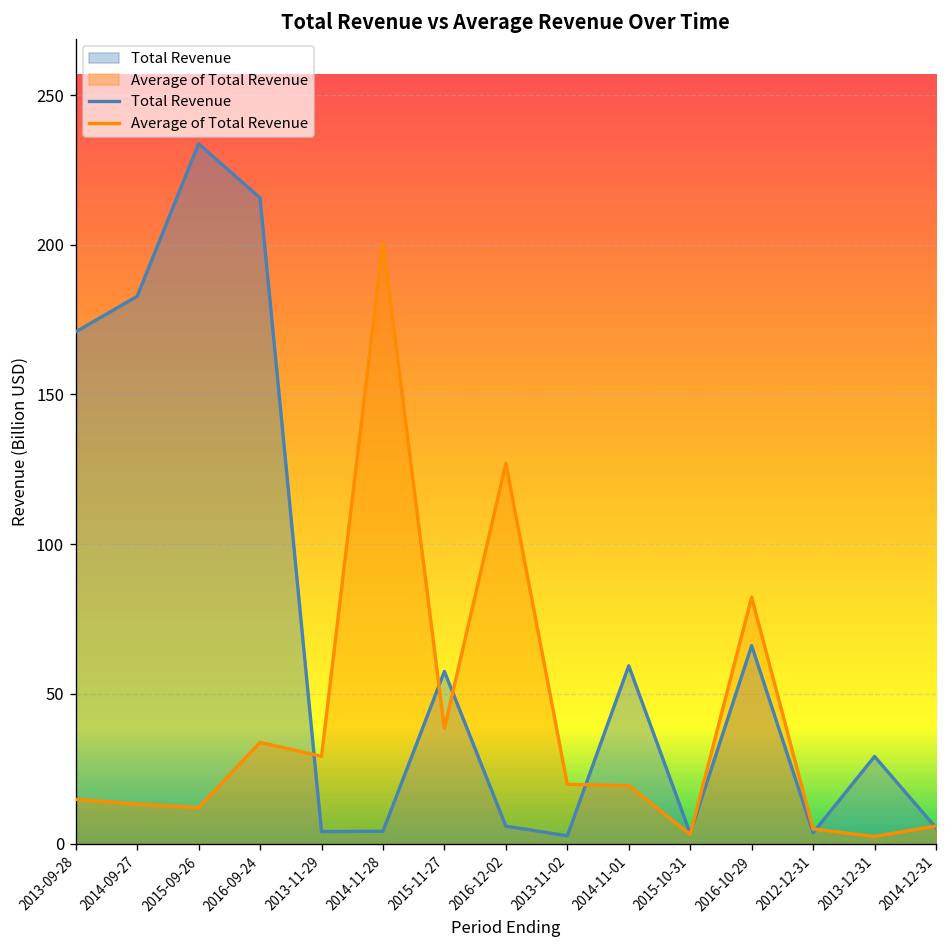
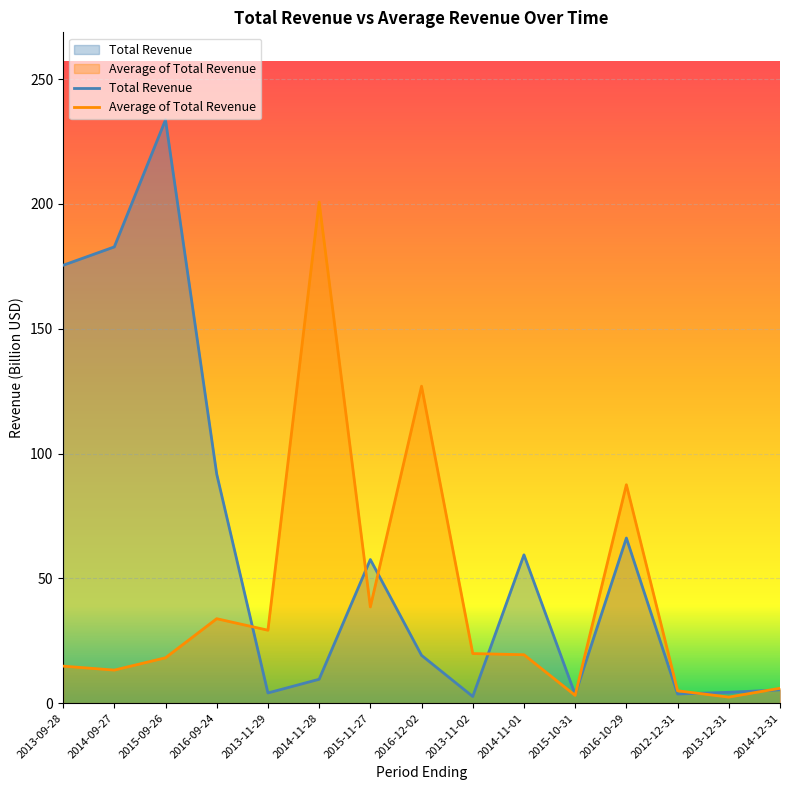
  {
    "Total Revenue": {
-     "2013-09-28": 171,
+     "2013-09-28": 175,
      "2014-09-27": 183,
      "2015-09-26": 234,
-     "2016-09-24": 216,
+     "2016-09-24": 92,
      "2013-11-29": 4,
-     "2014-11-28": 4,
+     "2014-11-28": 10,
      "2015-11-27": 58,
-     "2016-12-02": 6,
+     "2016-12-02": 19,
      "2013-11-02": 3,
      "2014-11-01": 59,
      "2016-10-29": 66,
      "2012-12-31": 4,
-     "2013-12-31": 29
+     "2013-12-31": 4
    },
    "Average of Total Revenue": {
      "2013-09-28": 15,
      "2014-09-27": 13,
-     "2015-09-26": 12,
+     "2015-09-26": 18,
      "2016-09-24": 34,
      "2013-11-29": 29,
      "2014-11-28": 201,
      "2015-11-27": 39,
      "2016-12-02": 127,
      "2013-11-02": 20,
      "2014-11-01": 19,
-     "2016-10-29": 82,
+     "2016-10-29": 87,
      "2012-12-31": 5,
      "2013-12-31": 2
    }
  }
